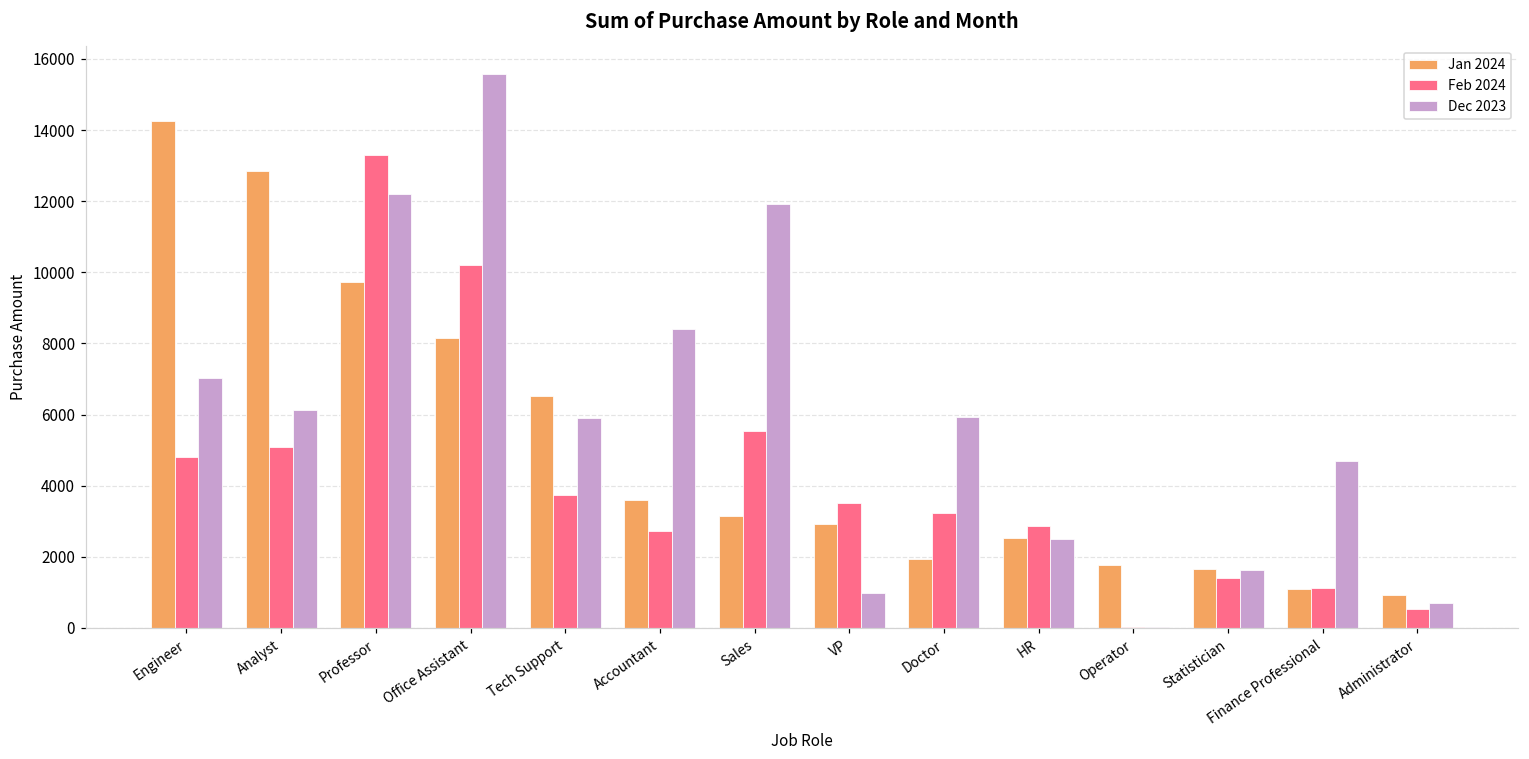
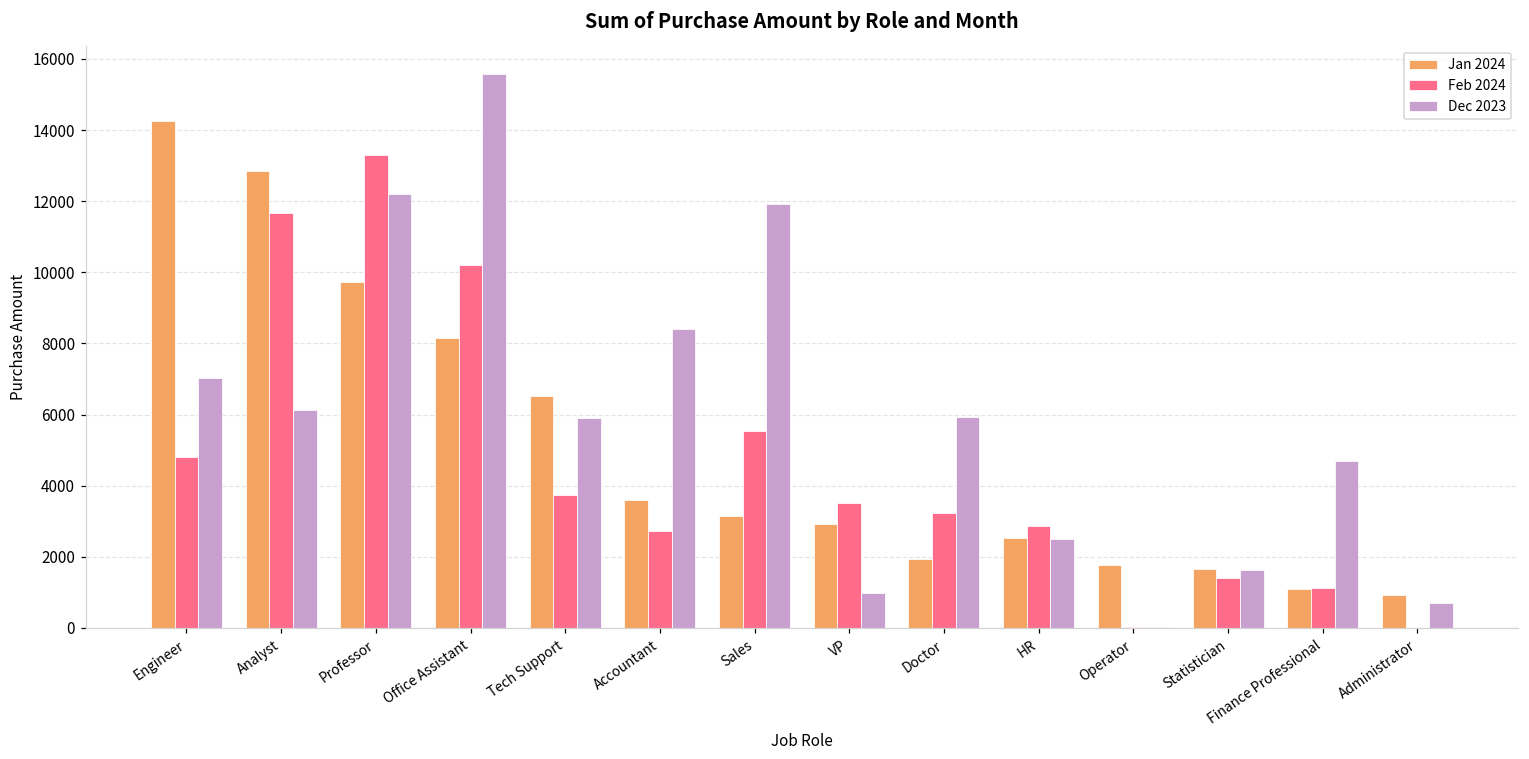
  {
    "Jan 2024": {
      "Engineer": 14300,
      "Analyst": 12900,
      "Professor": 9700,
      "Office Assistant": 8200,
      "Tech Support": 6500,
      "Accountant": 3600,
      "Sales": 3100,
      "VP": 2900,
      "Doctor": 1900,
      "HR": 2500,
      "Operator": 1800,
      "Statistician": 1600,
      "Finance Professional": 1100,
      "Administrator": 900
    },
    "Feb 2024": {
      "Engineer": 4800,
-     "Analyst": 5100,
+     "Analyst": 11700,
      "Professor": 13300,
      "Office Assistant": 10200,
      "Tech Support": 3800,
      "Accountant": 2700,
      "Sales": 5500,
      "VP": 3500,
      "Doctor": 3200,
      "HR": 2900,
      "Statistician": 1400,
      "Finance Professional": 1100,
-     "Administrator": 500
+     "Administrator": 0
    },
    "Dec 2023": {
      "Engineer": 7000,
      "Analyst": 6100,
      "Professor": 12200,
      "Office Assistant": 15600,
      "Tech Support": 5900,
      "Accountant": 8400,
      "Sales": 11900,
      "VP": 1000,
      "Doctor": 5900,
      "HR": 2500,
      "Statistician": 1600,
      "Finance Professional": 4700,
      "Administrator": 700
    }
  }
